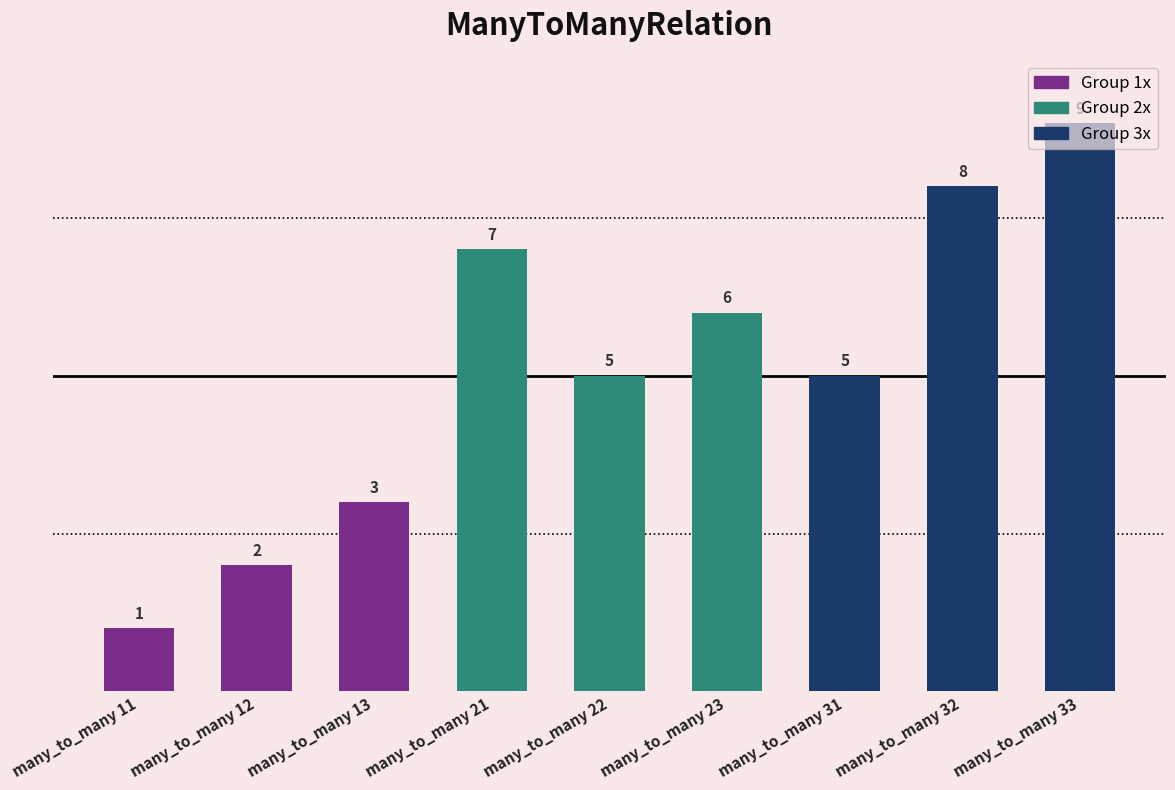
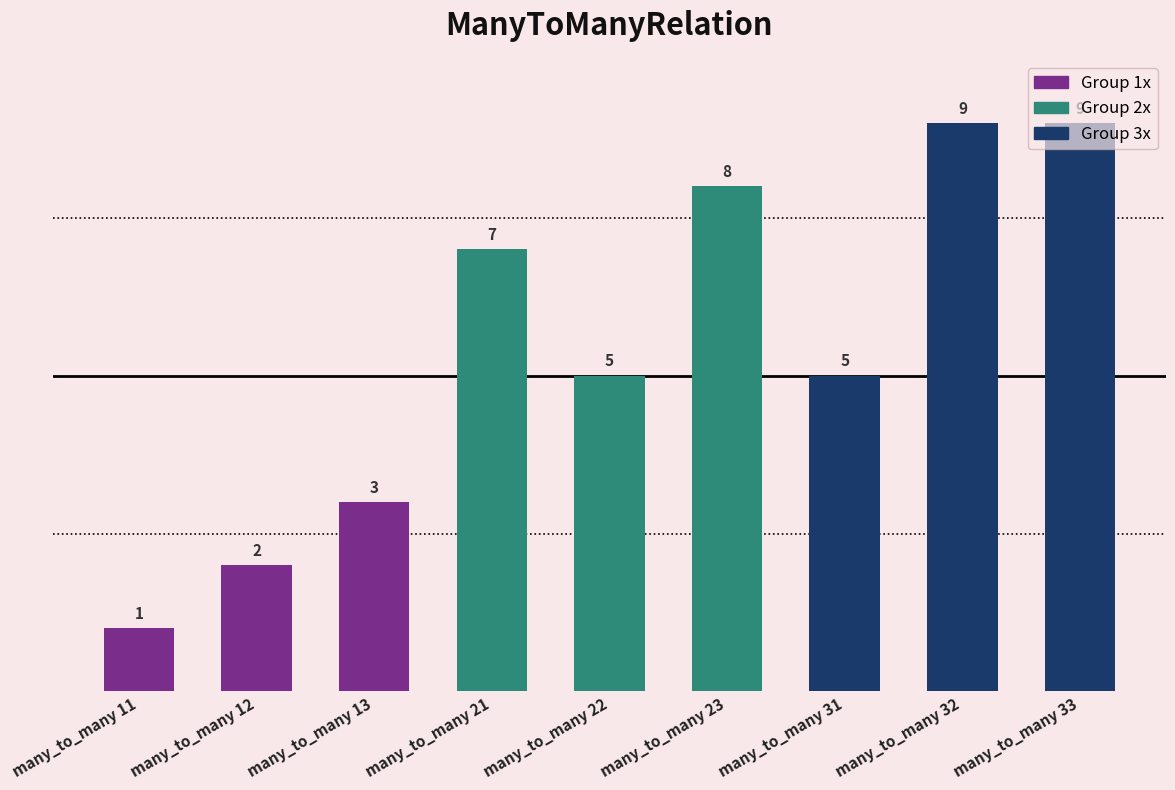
  {
    "many_to_many 11": 1,
    "many_to_many 12": 2,
    "many_to_many 13": 3,
    "many_to_many 21": 7,
    "many_to_many 22": 5,
-   "many_to_many 23": 6,
+   "many_to_many 23": 8,
    "many_to_many 31": 5,
-   "many_to_many 32": 8
+   "many_to_many 32": 9
  }
